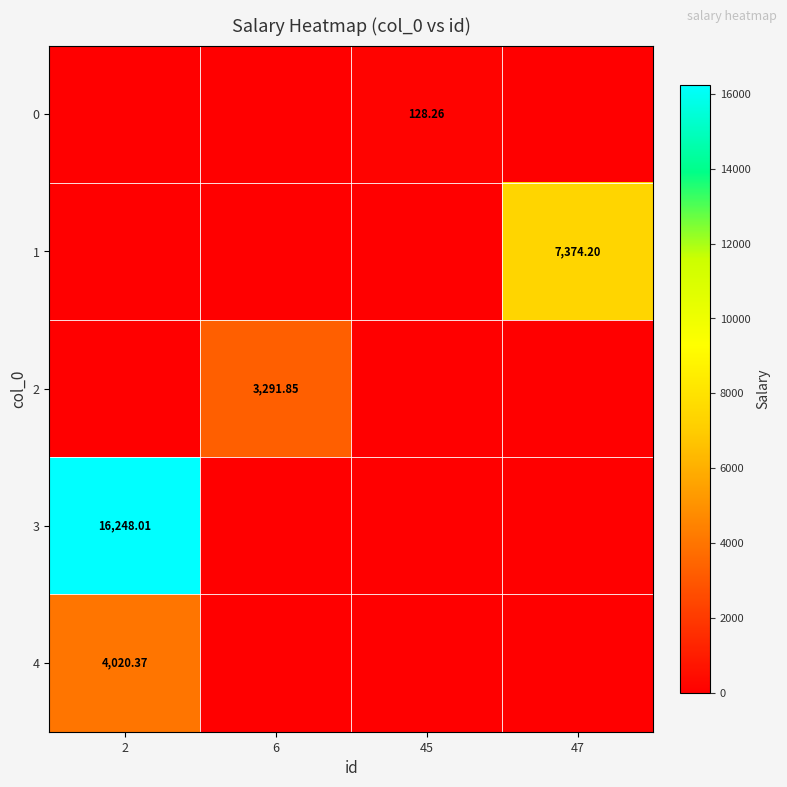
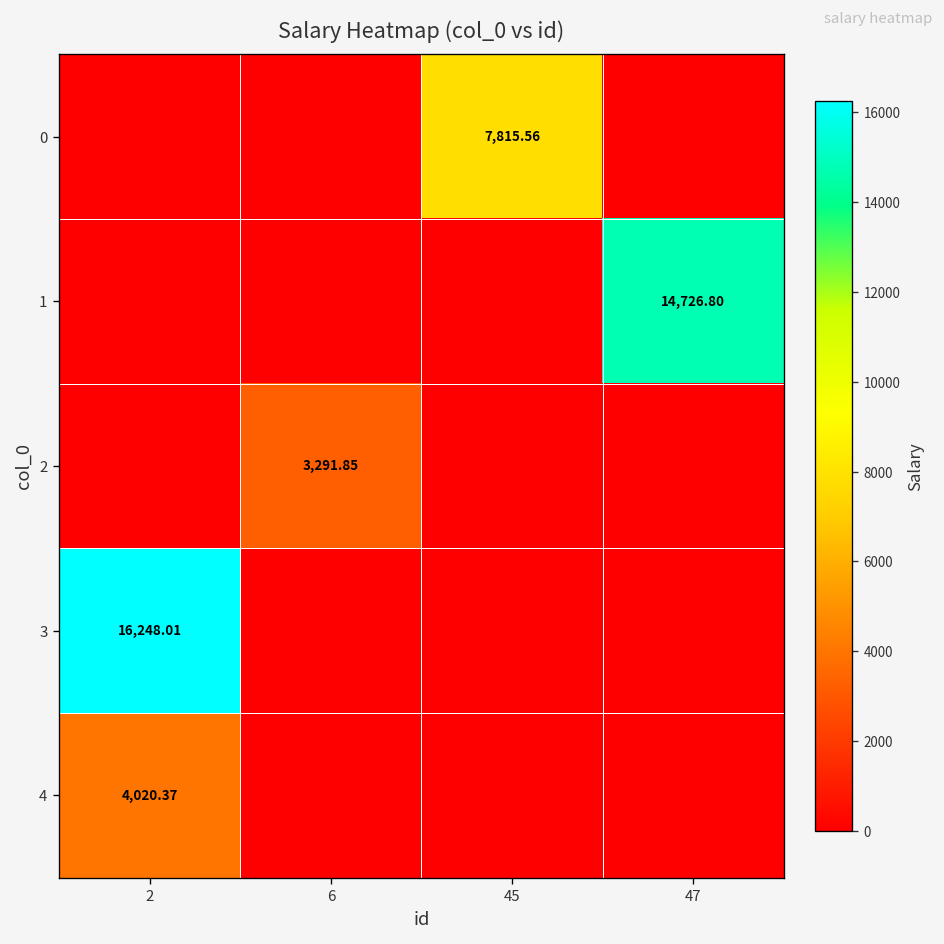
  {
    "0": {
-     "45": "128.26"
+     "45": "7,815.56"
    },
    "1": {
-     "47": "7,374.20"
+     "47": "14,726.80"
    },
    "2": {
      "6": "3,291.85"
    },
    "3": {
      "2": "16,248.01"
    },
    "4": {
      "2": "4,020.37"
    }
  }
